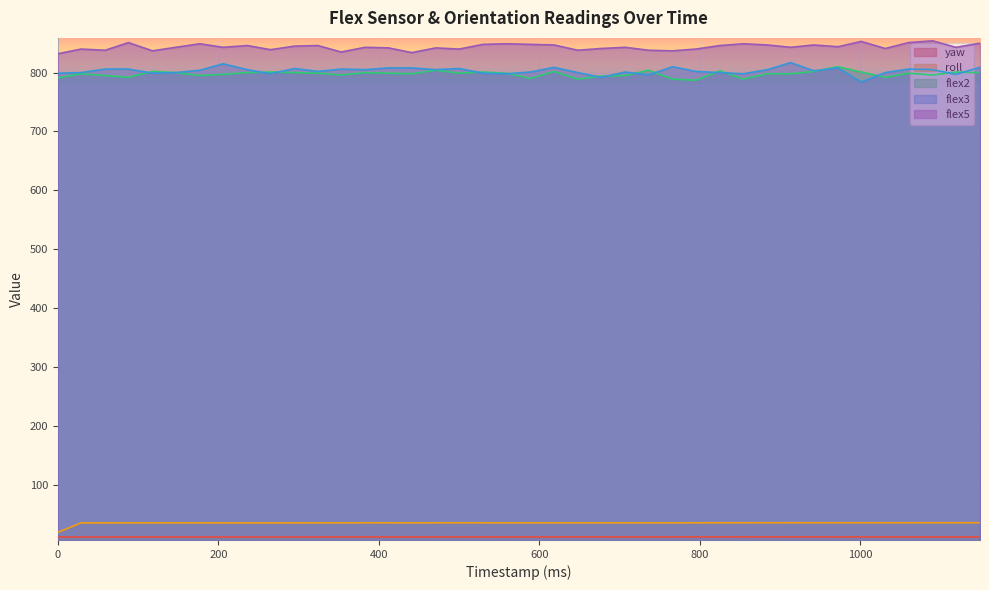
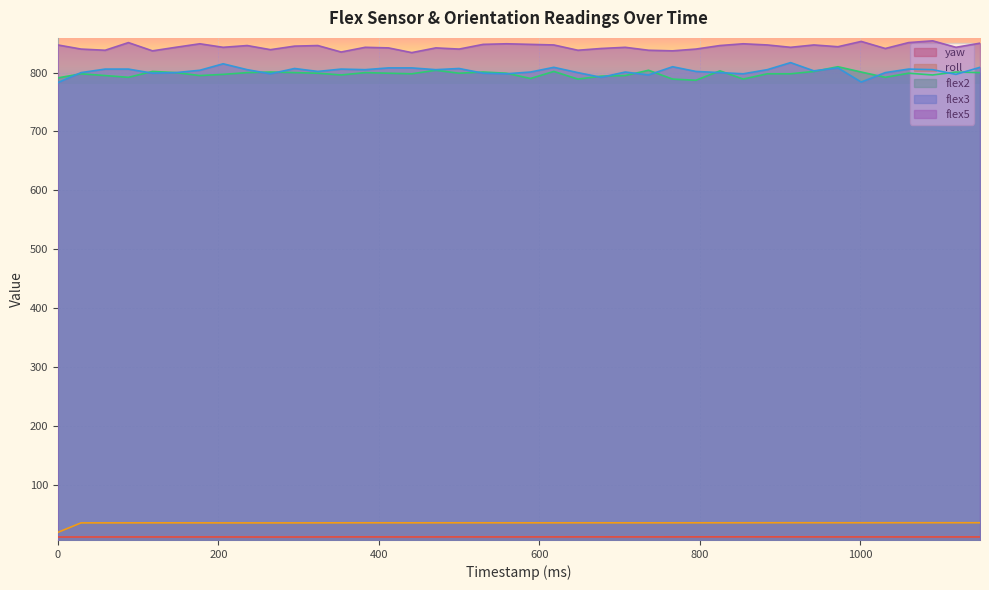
  {
    "yaw": {
      "0": 10
    },
    "roll": {
      "0": 20
    },
    "flex2": {
      "0": 790
    },
    "flex3": {
-     "0": 800
+     "0": 780
    },
    "flex5": {
-     "0": 830
+     "0": 850
    }
  }
